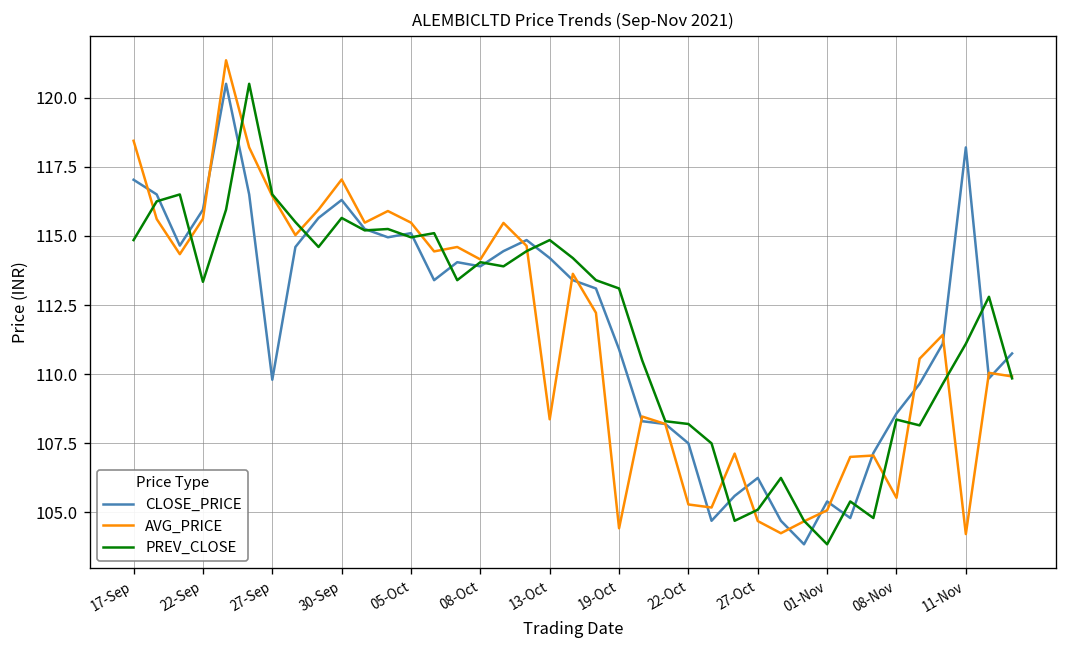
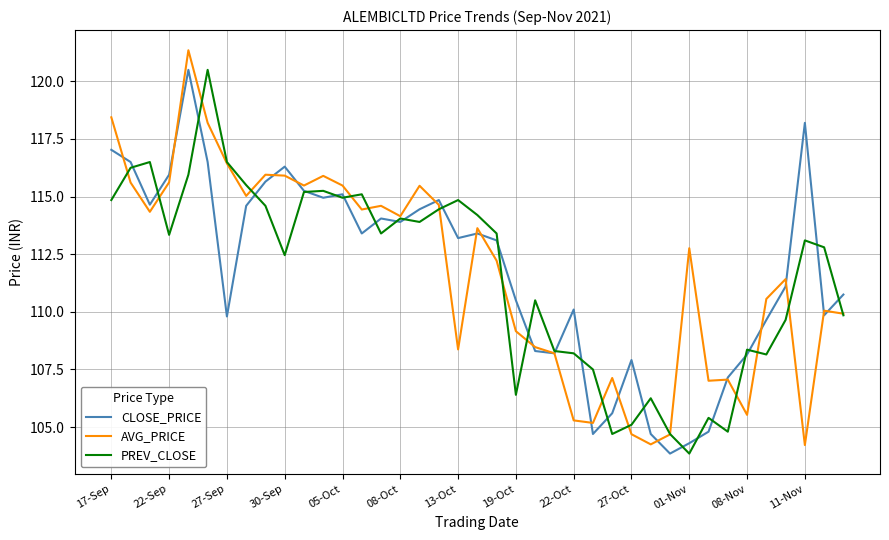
  {
    "CLOSE_PRICE": {
      "17-Sep": 117.0,
      "22-Sep": 116.0,
      "27-Sep": 109.8,
      "30-Sep": 116.3,
      "05-Oct": 115.1,
      "08-Oct": 113.9,
-     "13-Oct": 114.2,
-     "19-Oct": 110.9,
-     "22-Oct": 107.5,
-     "27-Oct": 106.3,
-     "01-Nov": 105.4,
-     "08-Nov": 108.6,
+     "13-Oct": 113.2,
+     "19-Oct": 110.5,
+     "22-Oct": 110.1,
+     "27-Oct": 107.9,
+     "01-Nov": 104.3,
+     "08-Nov": 108.2,
      "11-Nov": 118.2
    },
    "AVG_PRICE": {
      "17-Sep": 118.4,
      "22-Sep": 115.6,
-     "30-Sep": 117.0,
+     "30-Sep": 115.9,
      "05-Oct": 115.5,
      "13-Oct": 108.4,
-     "19-Oct": 104.4,
+     "19-Oct": 109.2,
      "22-Oct": 105.3,
      "27-Oct": 104.7,
-     "01-Nov": 105.1,
+     "01-Nov": 112.8,
      "08-Nov": 105.5,
      "11-Nov": 104.2
    },
    "PREV_CLOSE": {
      "17-Sep": 114.9,
      "22-Sep": 113.3,
-     "30-Sep": 115.7,
+     "30-Sep": 112.5,
      "05-Oct": 115.0,
      "13-Oct": 114.9,
-     "19-Oct": 113.1,
+     "19-Oct": 106.4,
      "22-Oct": 108.2,
      "27-Oct": 105.1,
      "01-Nov": 103.9,
      "08-Nov": 108.4,
-     "11-Nov": 111.1
+     "11-Nov": 113.1
    }
  }
